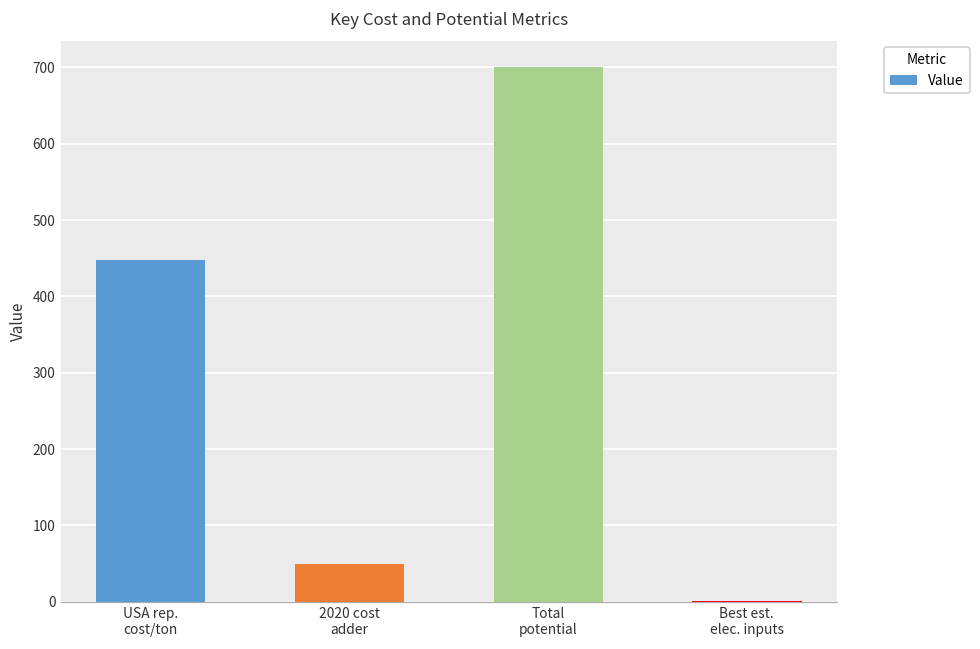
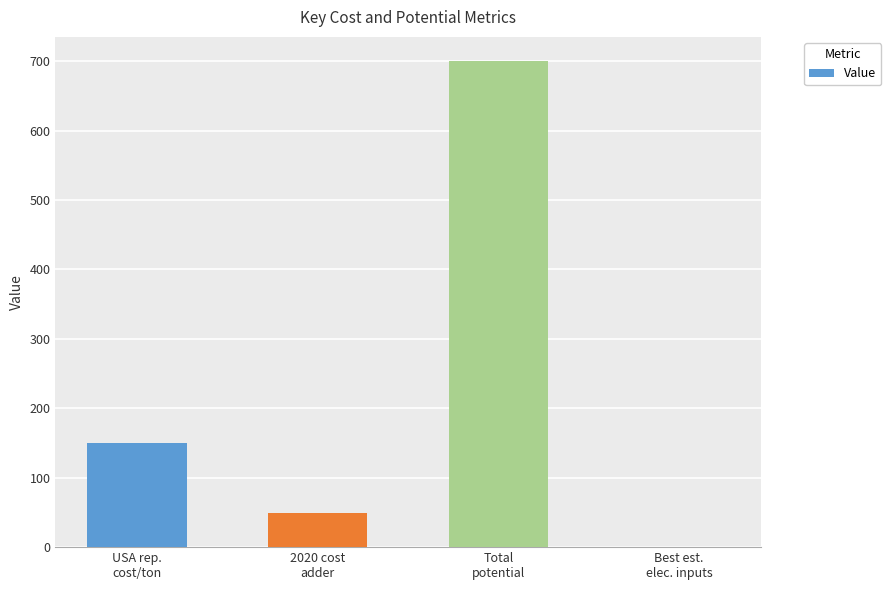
  {
-   "USA rep. cost/ton": 450,
+   "USA rep. cost/ton": 150,
    "2020 cost adder": 50,
    "Total potential": 700
  }
